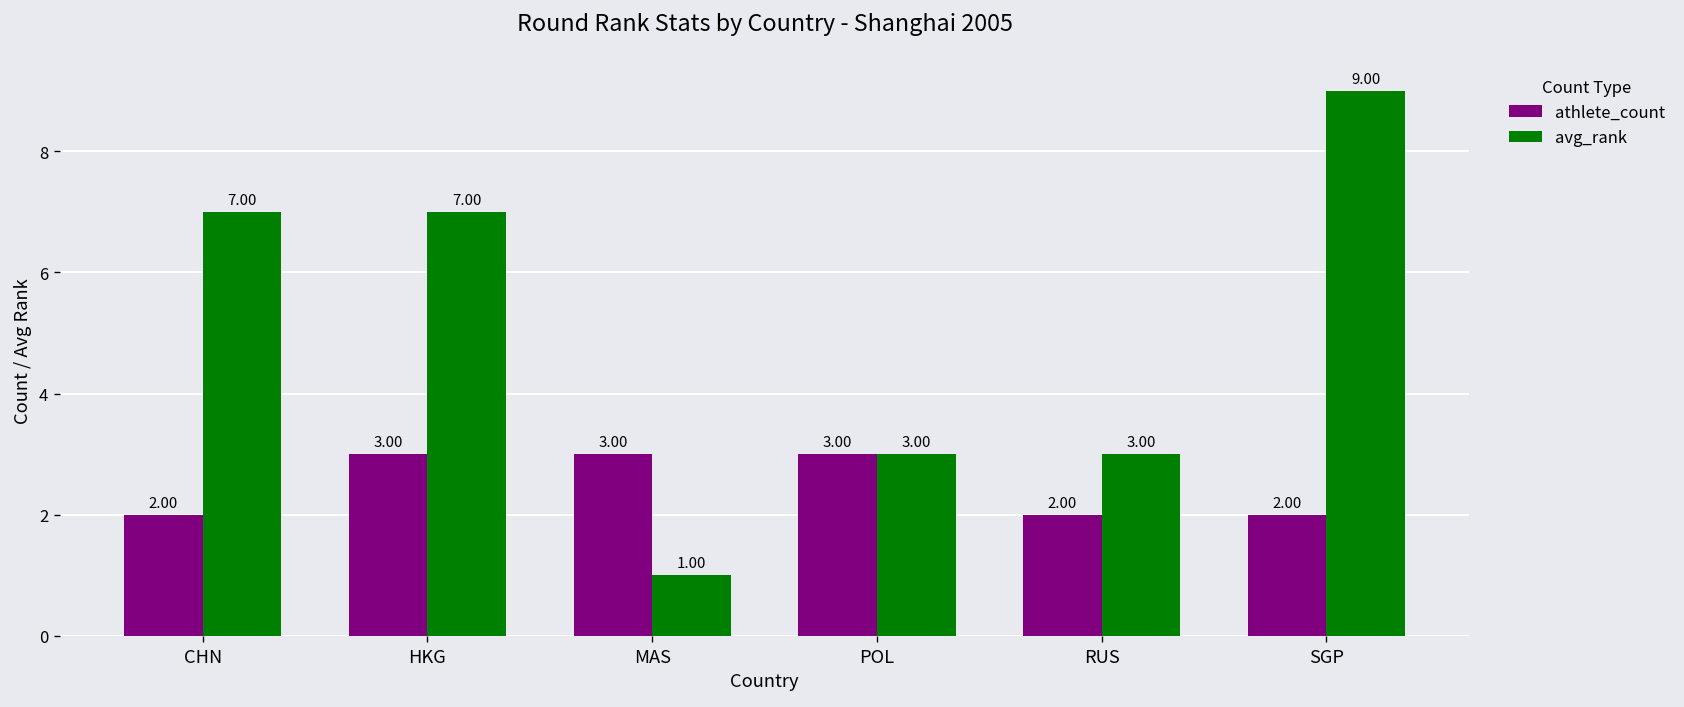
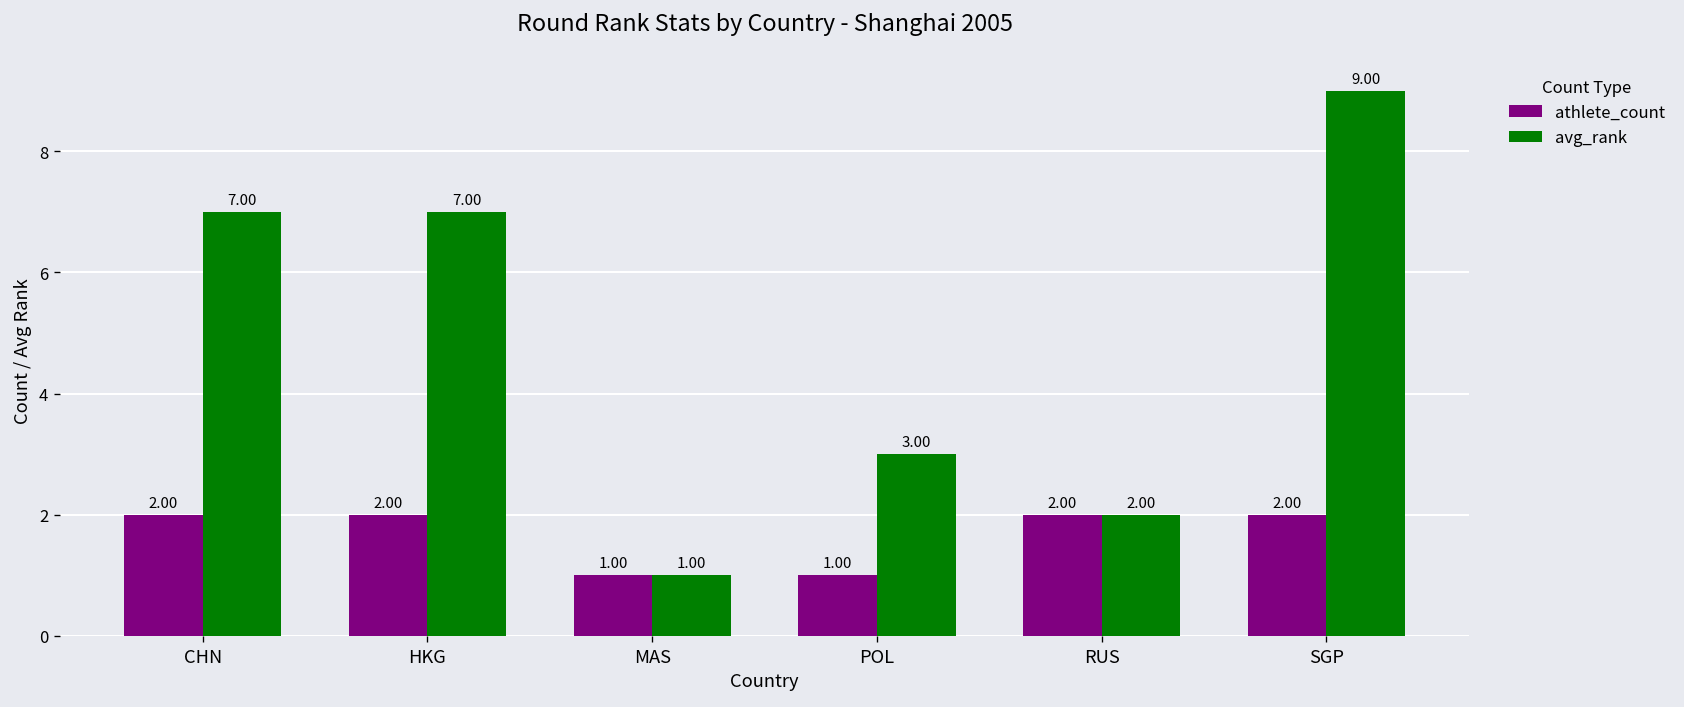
  {
    "athlete_count": {
      "CHN": 2.00,
-     "HKG": 3.00,
-     "MAS": 3.00,
-     "POL": 3.00,
+     "HKG": 2.00,
+     "MAS": 1.00,
+     "POL": 1.00,
      "RUS": 2.00,
      "SGP": 2.00
    },
    "avg_rank": {
      "CHN": 7.00,
      "HKG": 7.00,
      "MAS": 1.00,
      "POL": 3.00,
-     "RUS": 3.00,
+     "RUS": 2.00,
      "SGP": 9.00
    }
  }
